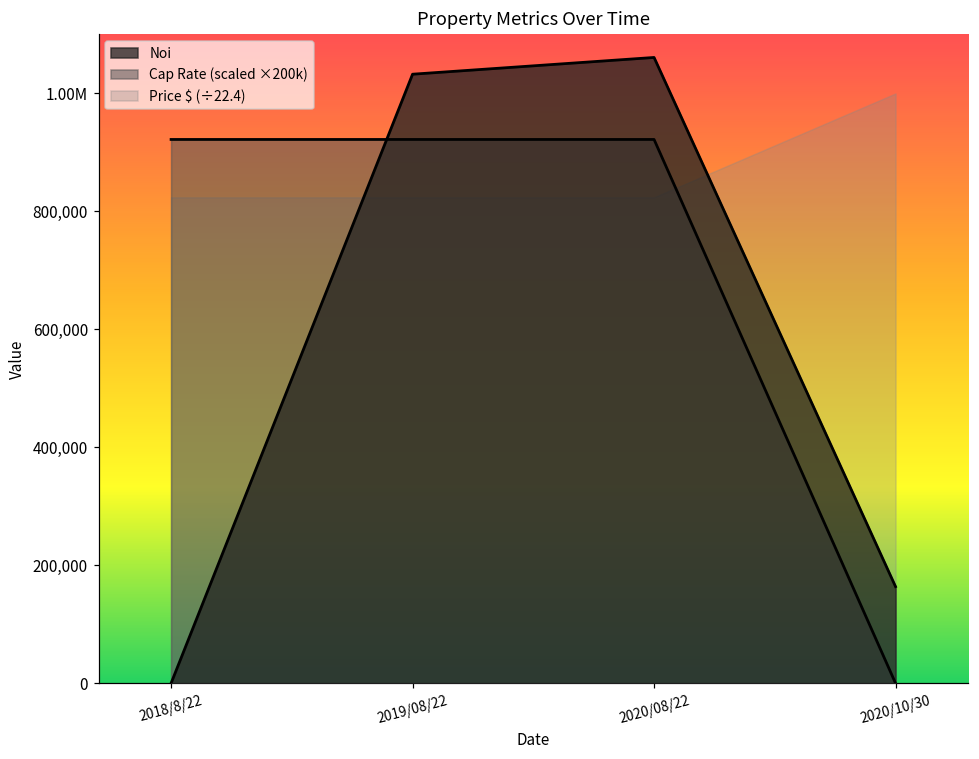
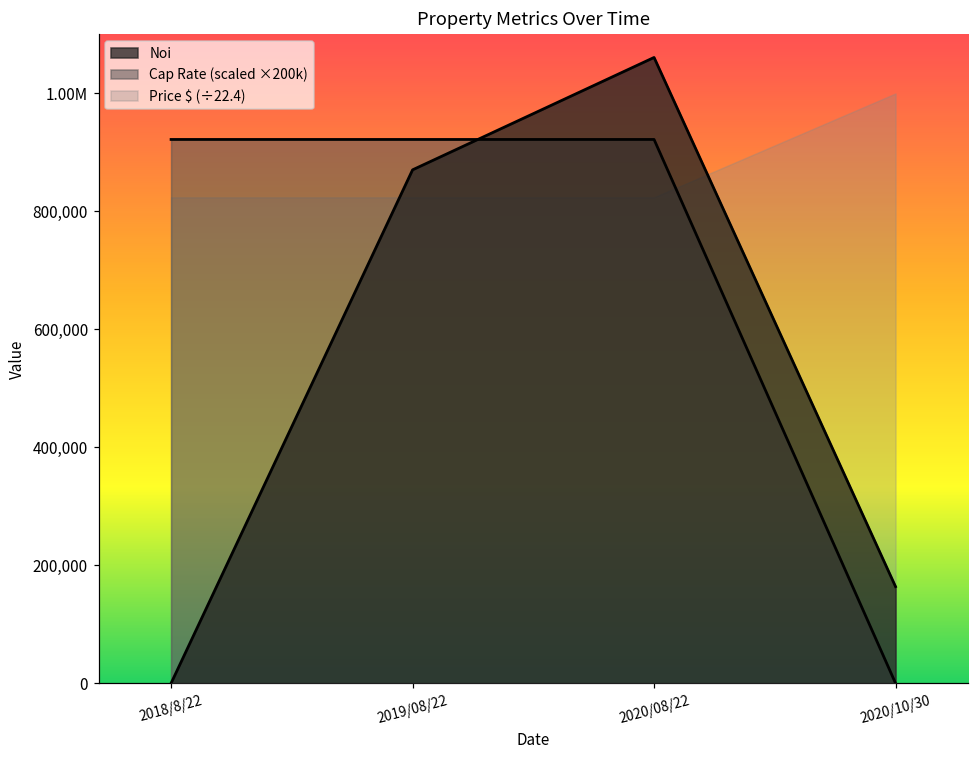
  {
    "Noi": {
      "2018/8/22": "0",
-     "2019/08/22": "1,030,000",
+     "2019/08/22": "870,000",
      "2020/08/22": "1,060,000",
      "2020/10/30": "160,000"
    }
  }
